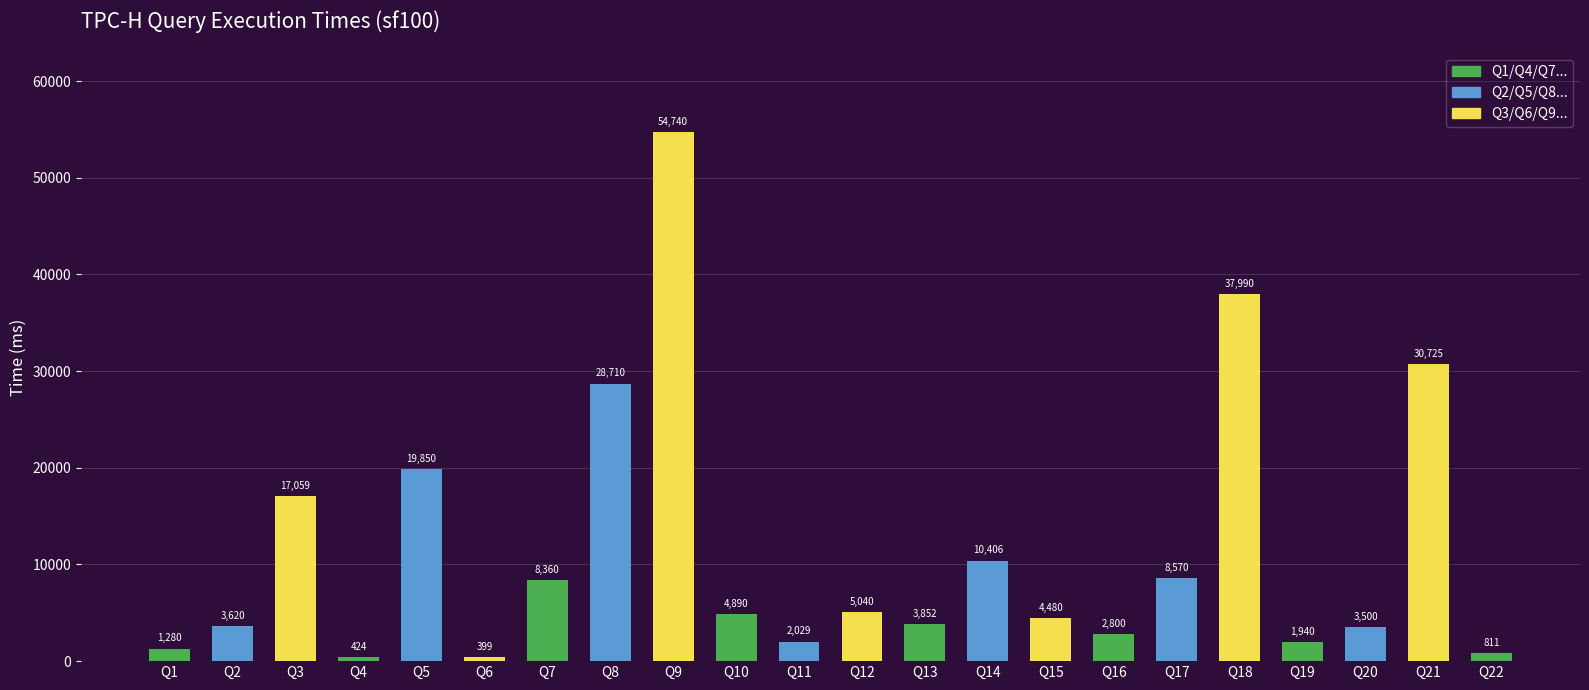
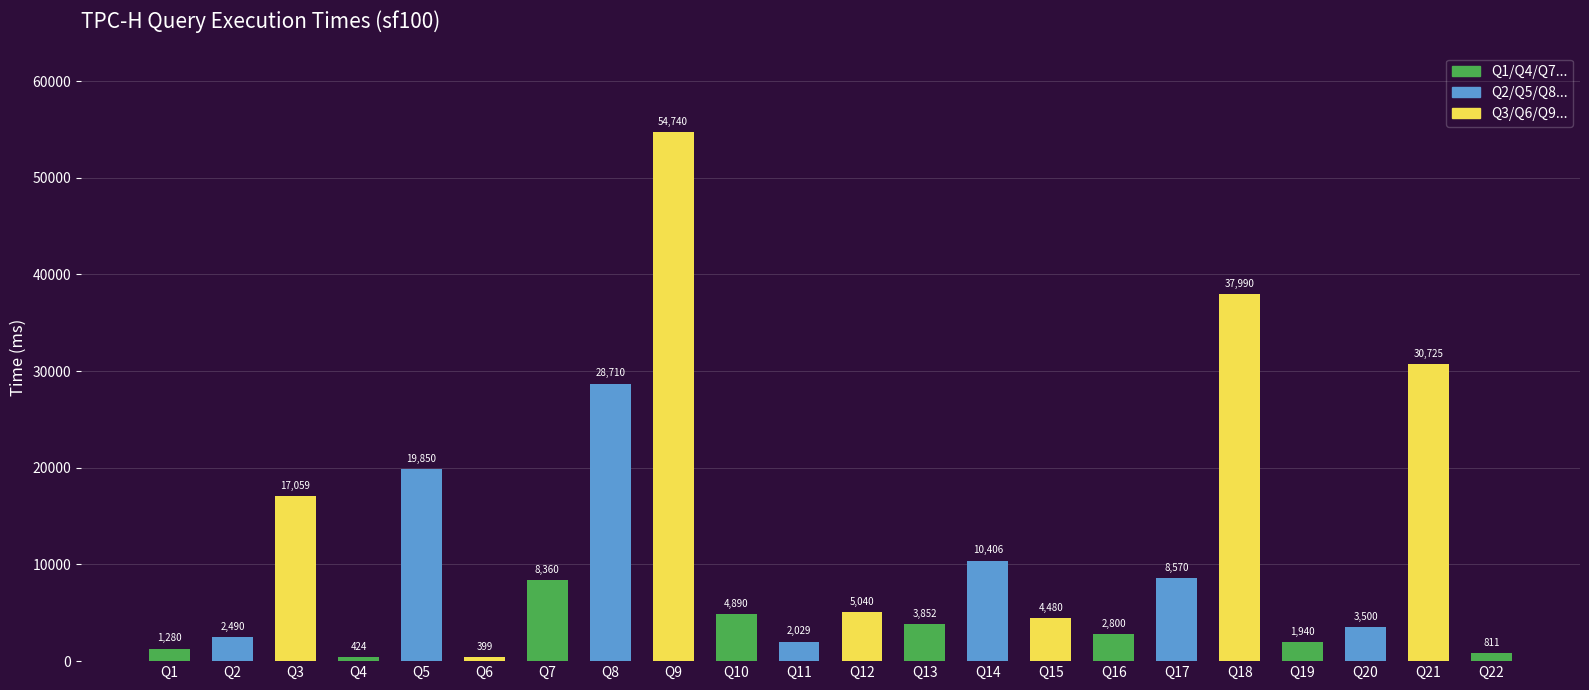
  {
    "Q1": "1,280",
-   "Q2": "3,620",
+   "Q2": "2,490",
    "Q3": "17,059",
    "Q4": "424",
    "Q5": "19,850",
    "Q6": "399",
    "Q7": "8,360",
    "Q8": "28,710",
    "Q9": "54,740",
    "Q10": "4,890",
    "Q11": "2,029",
    "Q12": "5,040",
    "Q13": "3,852",
    "Q14": "10,406",
    "Q15": "4,480",
    "Q16": "2,800",
    "Q17": "8,570",
    "Q18": "37,990",
    "Q19": "1,940",
    "Q20": "3,500",
    "Q21": "30,725",
    "Q22": "811"
  }
